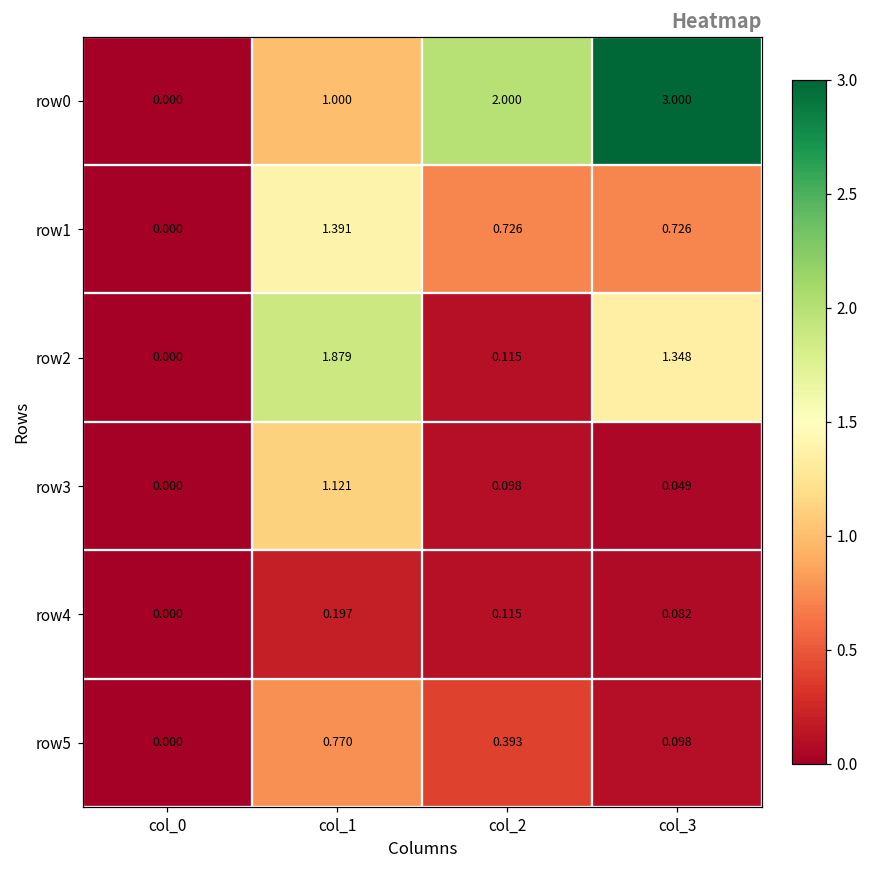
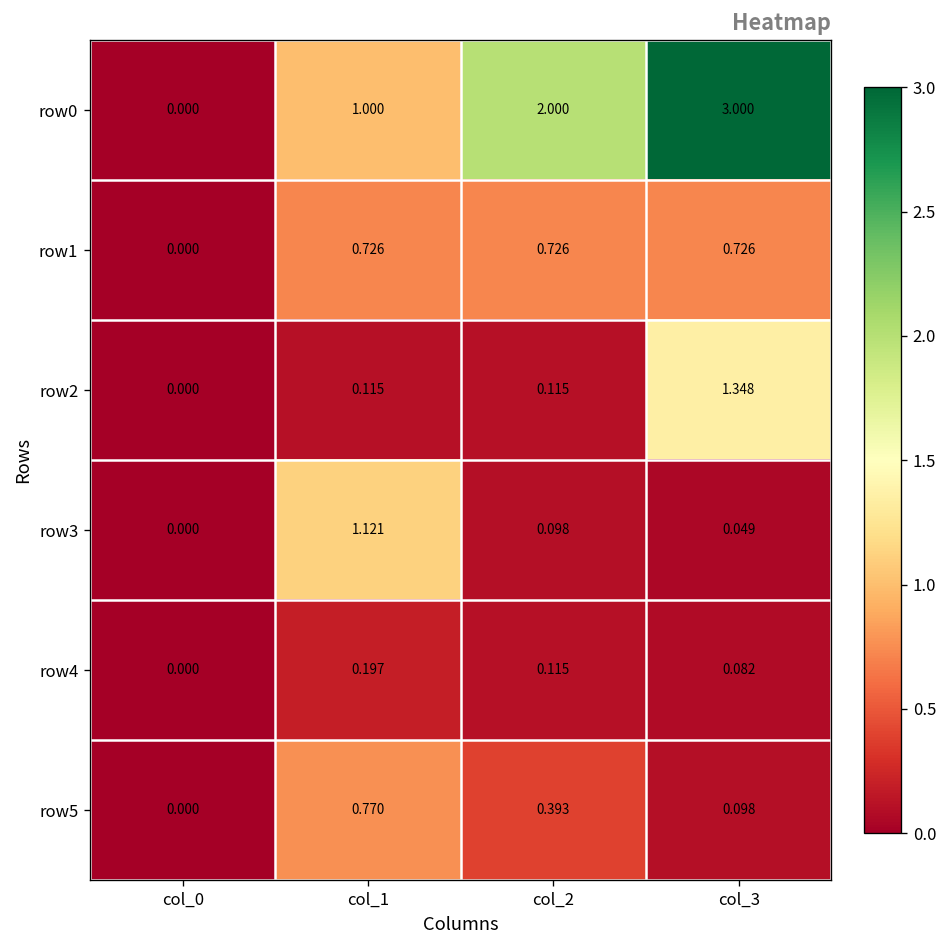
  {
    "row0": {
      "col_0": 0.000,
      "col_1": 1.000,
      "col_2": 2.000,
      "col_3": 3.000
    },
    "row1": {
      "col_0": 0.000,
-     "col_1": 1.391,
+     "col_1": 0.726,
      "col_2": 0.726,
      "col_3": 0.726
    },
    "row2": {
      "col_0": 0.000,
-     "col_1": 1.879,
+     "col_1": 0.115,
      "col_2": 0.115,
      "col_3": 1.348
    },
    "row3": {
      "col_0": 0.000,
      "col_1": 1.121,
      "col_2": 0.098,
      "col_3": 0.049
    },
    "row4": {
      "col_0": 0.000,
      "col_1": 0.197,
      "col_2": 0.115,
      "col_3": 0.082
    },
    "row5": {
      "col_0": 0.000,
      "col_1": 0.770,
      "col_2": 0.393,
      "col_3": 0.098
    }
  }
